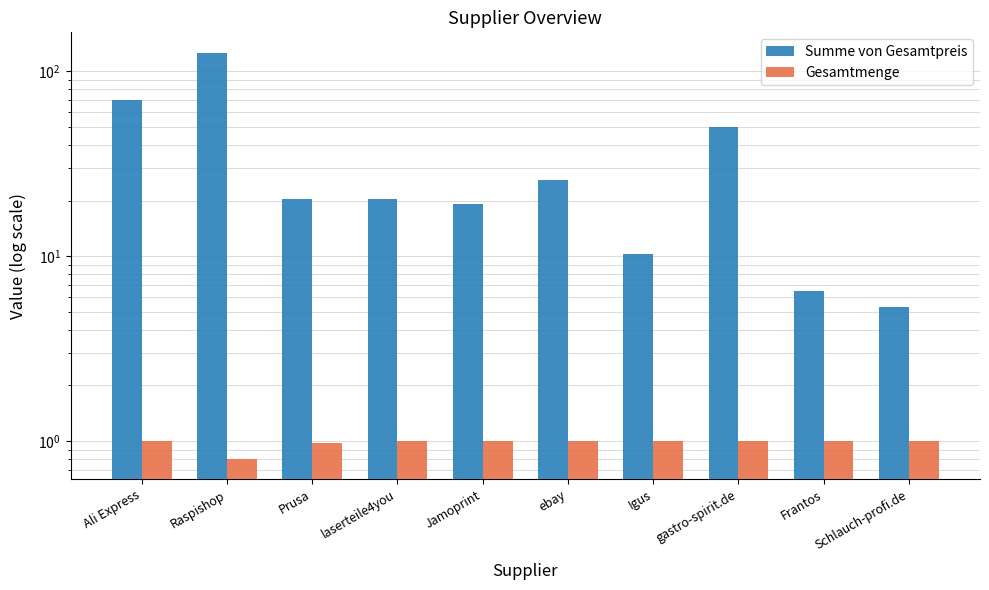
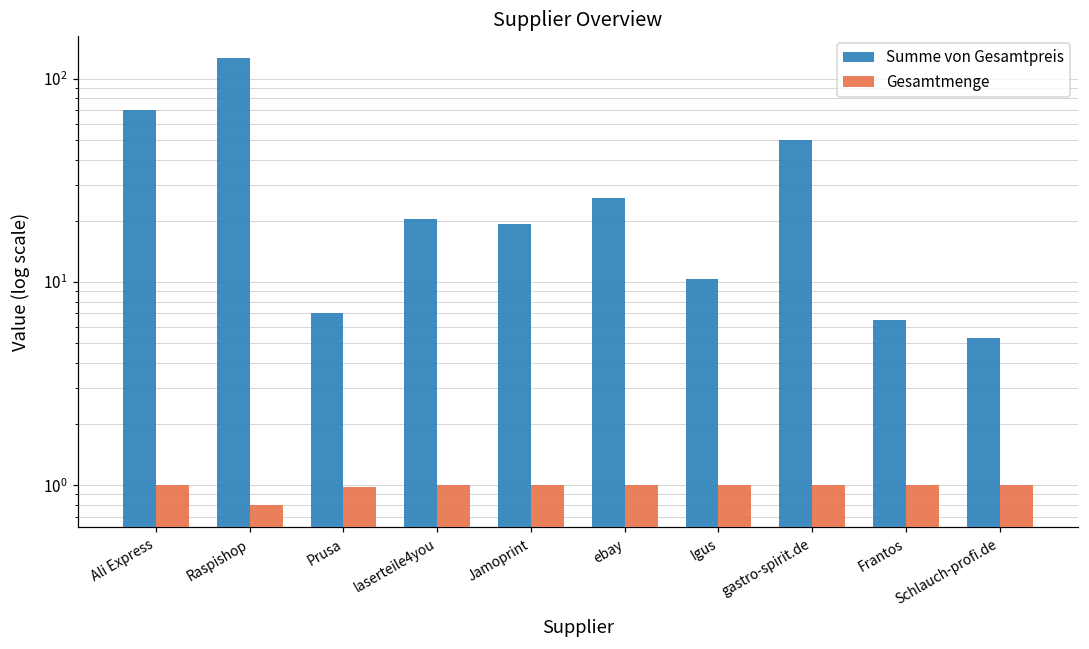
  {
    "Summe von Gesamtpreis": {
      "Ali Express": 70,
      "Raspishop": 130,
-     "Prusa": 20,
+     "Prusa": 7.1,
      "laserteile4you": 21,
      "Jamoprint": 19,
      "ebay": 26,
      "Igus": 10,
      "gastro-spirit.de": 50,
      "Frantos": 6.5,
      "Schlauch-profi.de": 5.3
    },
    "Gesamtmenge": {
      "Ali Express": 1.0,
      "Raspishop": 0.8,
      "Prusa": 1.0,
      "laserteile4you": 1.0,
      "Jamoprint": 1.0,
      "ebay": 1.0,
      "Igus": 1.0,
      "gastro-spirit.de": 1.0,
      "Frantos": 1.0,
      "Schlauch-profi.de": 1.0
    }
  }
